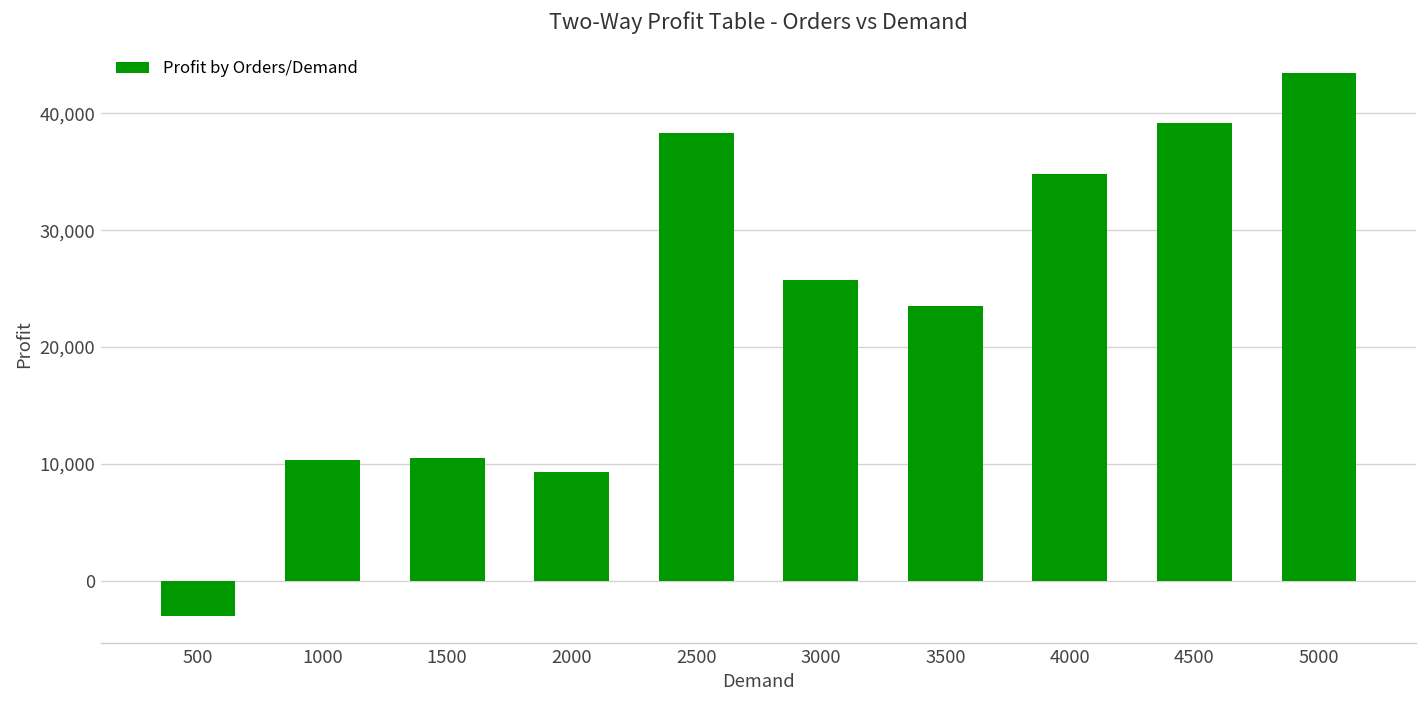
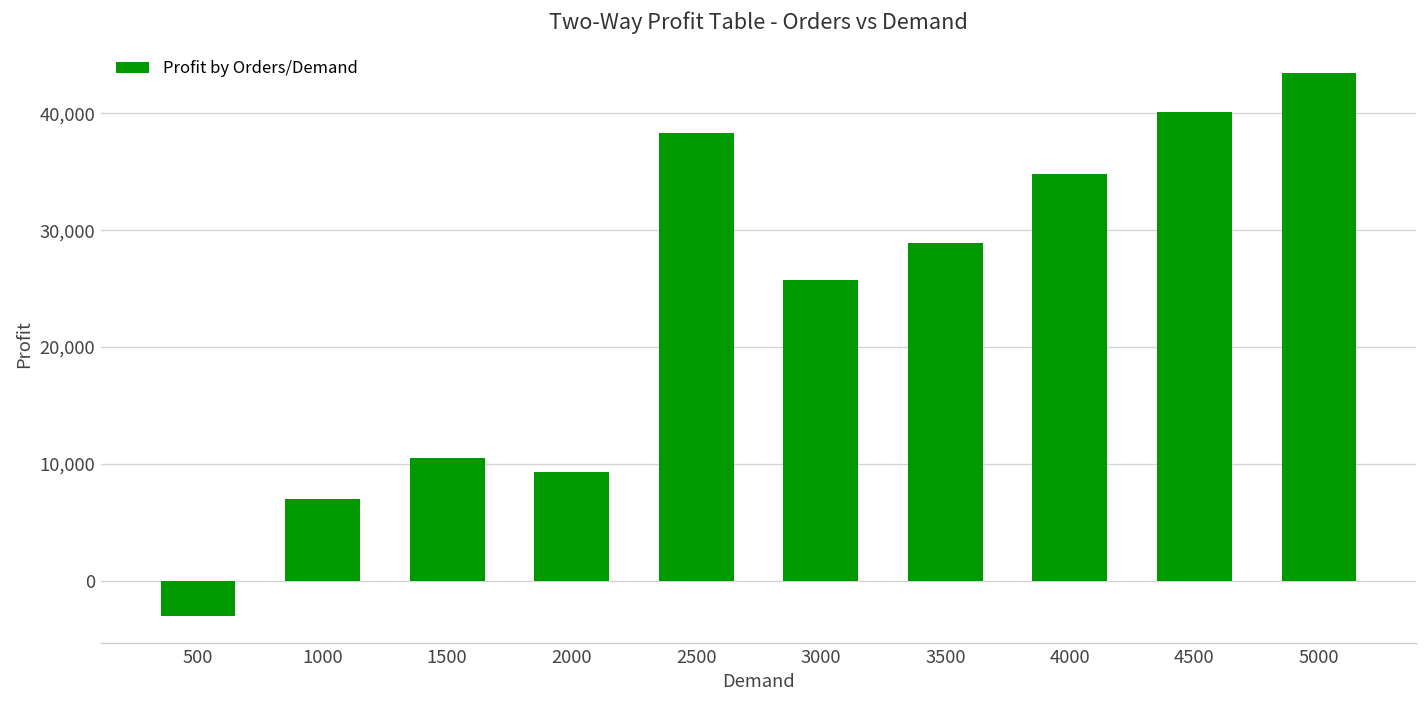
  {
    "500": "-3,000",
-   "1000": "10,000",
+   "1000": "7,000",
    "1500": "11,000",
    "2000": "9,000",
    "2500": "38,000",
    "3000": "26,000",
-   "3500": "24,000",
+   "3500": "29,000",
    "4000": "35,000",
-   "4500": "39,000",
+   "4500": "40,000",
    "5000": "44,000"
  }
